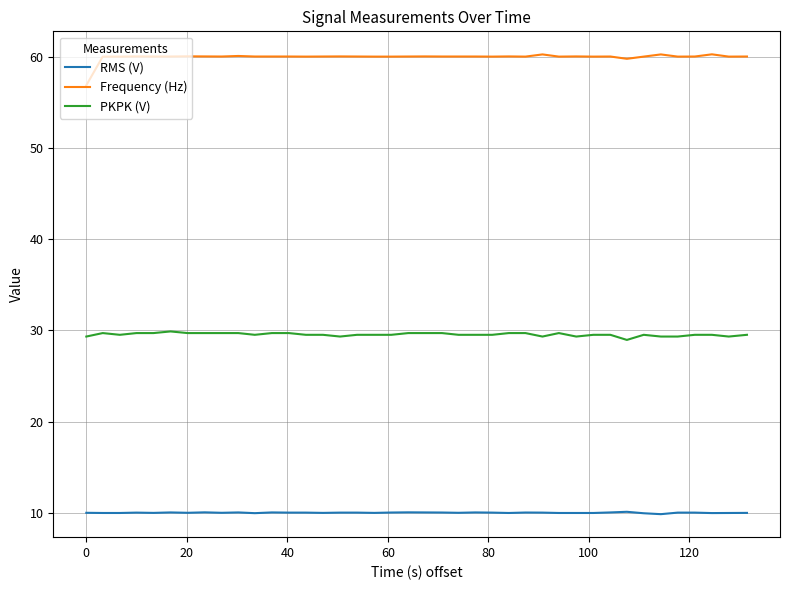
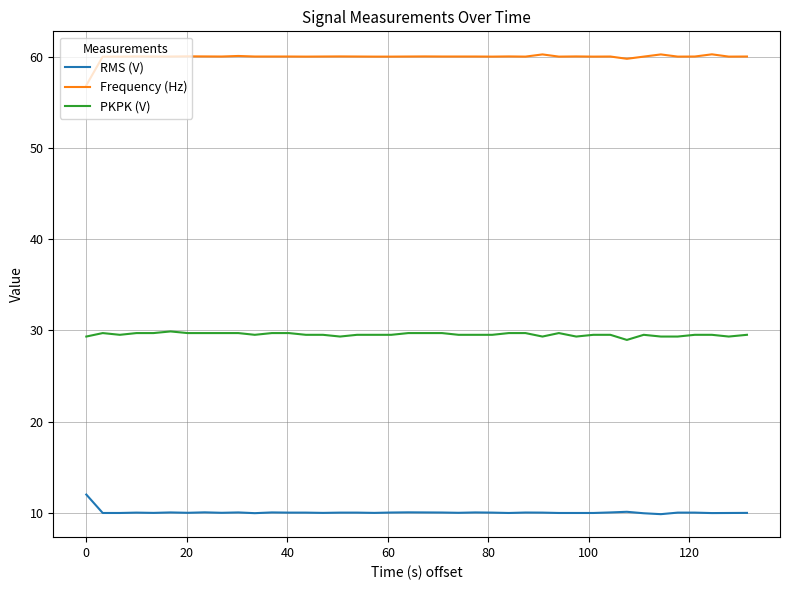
  {
    "RMS (V)": {
-     "0": 10
+     "0": 12
    },
    "PKPK (V)": {
      "0": 29
    }
  }
